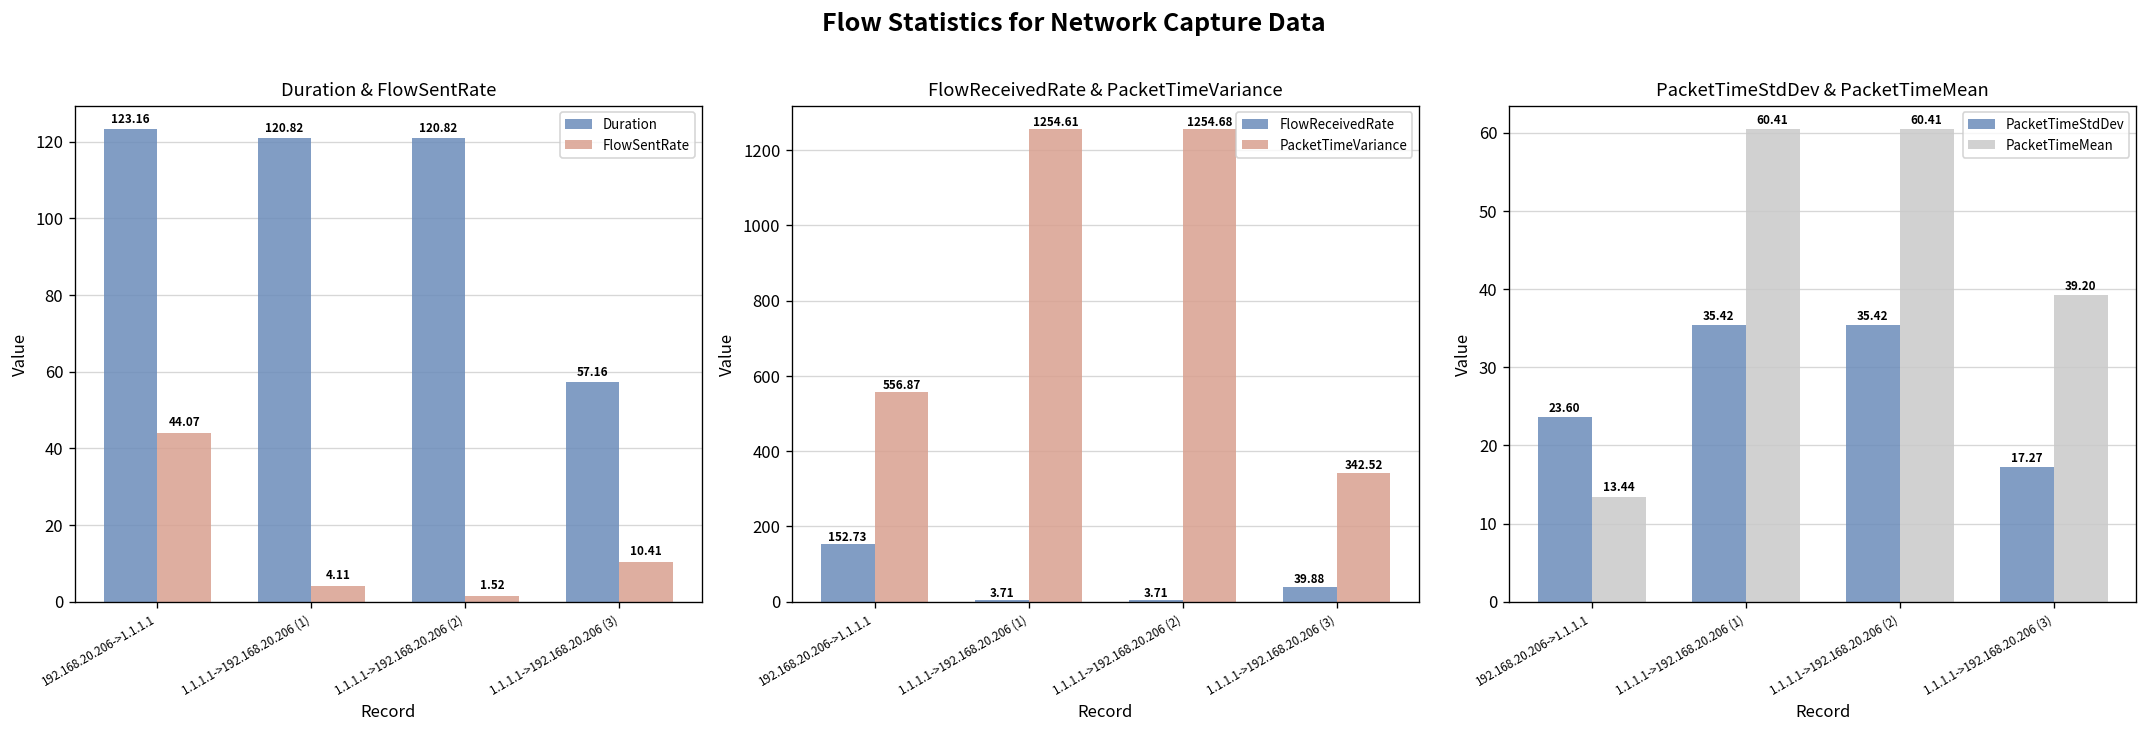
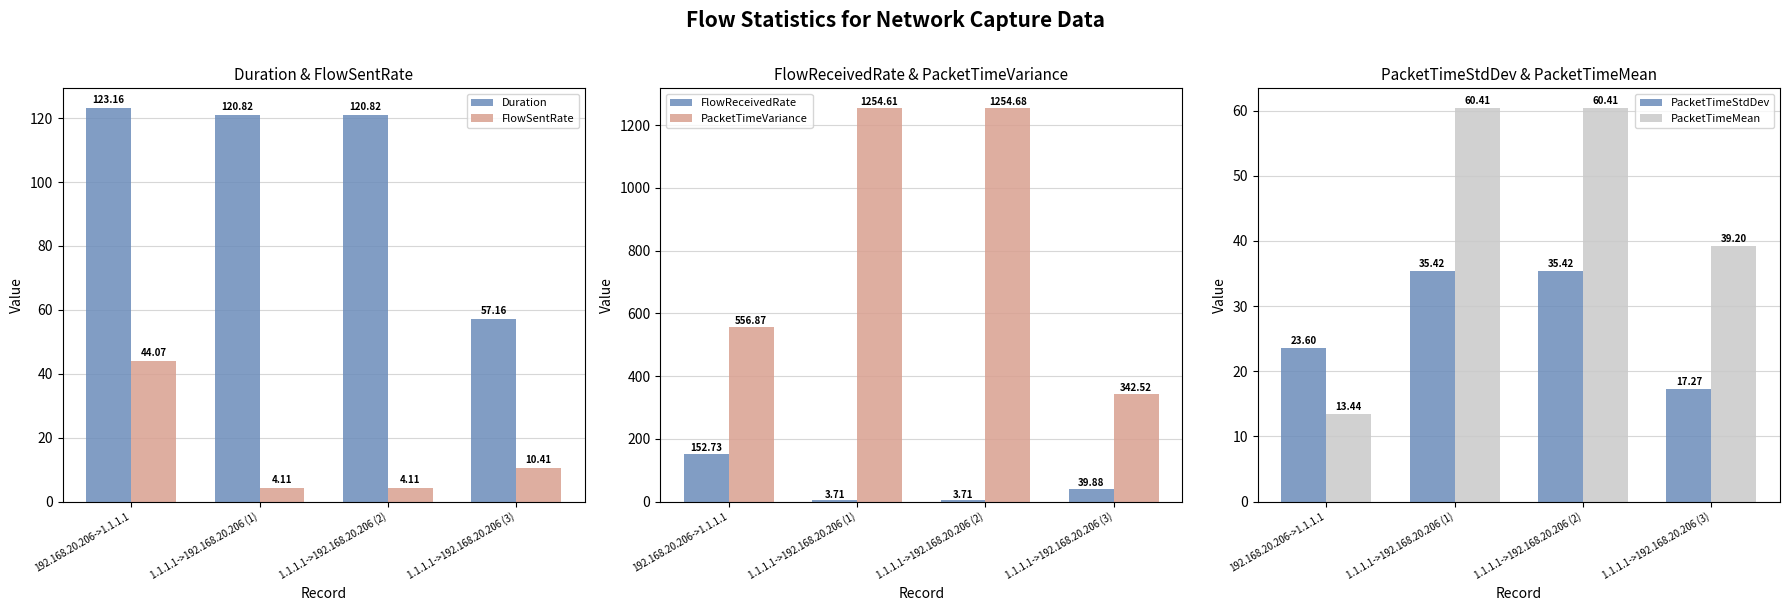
  {
    "Duration & FlowSentRate": {
      "Duration": {
        "192.168.20.206->1.1.1.1": 123.16,
        "1.1.1.1->192.168.20.206 (1)": 120.82,
        "1.1.1.1->192.168.20.206 (2)": 120.82,
        "1.1.1.1->192.168.20.206 (3)": 57.16
      },
      "FlowSentRate": {
        "192.168.20.206->1.1.1.1": 44.07,
        "1.1.1.1->192.168.20.206 (1)": 4.11,
-       "1.1.1.1->192.168.20.206 (2)": 1.52,
+       "1.1.1.1->192.168.20.206 (2)": 4.11,
        "1.1.1.1->192.168.20.206 (3)": 10.41
      }
    },
    "FlowReceivedRate & PacketTimeVariance": {
      "FlowReceivedRate": {
        "192.168.20.206->1.1.1.1": 152.73,
        "1.1.1.1->192.168.20.206 (1)": 3.71,
        "1.1.1.1->192.168.20.206 (2)": 3.71,
        "1.1.1.1->192.168.20.206 (3)": 39.88
      },
      "PacketTimeVariance": {
        "192.168.20.206->1.1.1.1": 556.87,
        "1.1.1.1->192.168.20.206 (1)": 1254.61,
        "1.1.1.1->192.168.20.206 (2)": 1254.68,
        "1.1.1.1->192.168.20.206 (3)": 342.52
      }
    },
    "PacketTimeStdDev & PacketTimeMean": {
      "PacketTimeStdDev": {
        "192.168.20.206->1.1.1.1": 23.60,
        "1.1.1.1->192.168.20.206 (1)": 35.42,
        "1.1.1.1->192.168.20.206 (2)": 35.42,
        "1.1.1.1->192.168.20.206 (3)": 17.27
      },
      "PacketTimeMean": {
        "192.168.20.206->1.1.1.1": 13.44,
        "1.1.1.1->192.168.20.206 (1)": 60.41,
        "1.1.1.1->192.168.20.206 (2)": 60.41,
        "1.1.1.1->192.168.20.206 (3)": 39.20
      }
    }
  }
